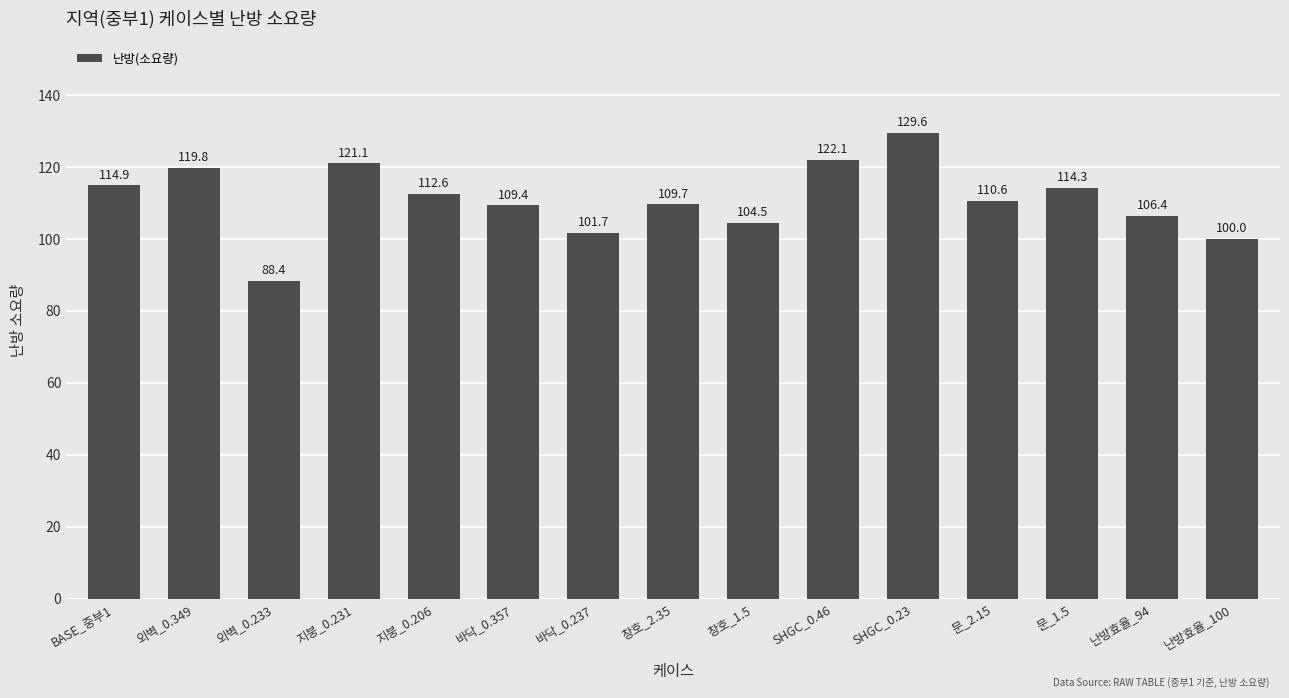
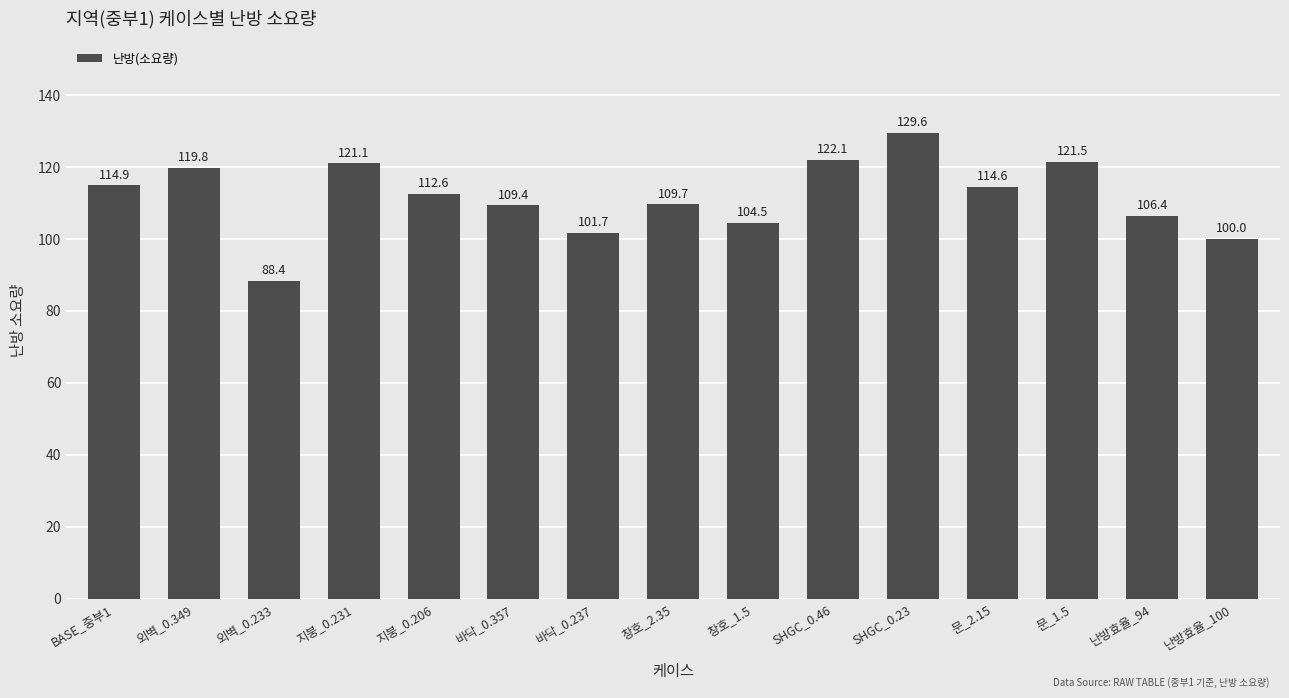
  {
    "BASE_중부1": 114.9,
    "외벽_0.349": 119.8,
    "외벽_0.233": 88.4,
    "지붕_0.231": 121.1,
    "지붕_0.206": 112.6,
    "바닥_0.357": 109.4,
    "바닥_0.237": 101.7,
    "창호_2.35": 109.7,
    "창호_1.5": 104.5,
    "SHGC_0.46": 122.1,
    "SHGC_0.23": 129.6,
-   "문_2.15": 110.6,
-   "문_1.5": 114.3,
+   "문_2.15": 114.6,
+   "문_1.5": 121.5,
    "난방효율_94": 106.4,
    "난방효율_100": 100.0
  }
